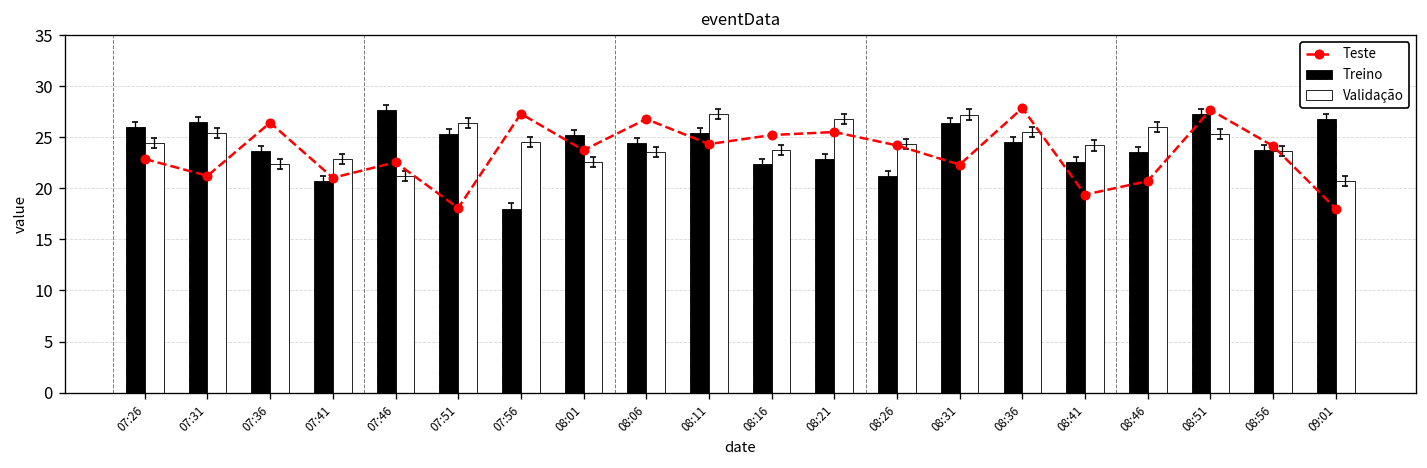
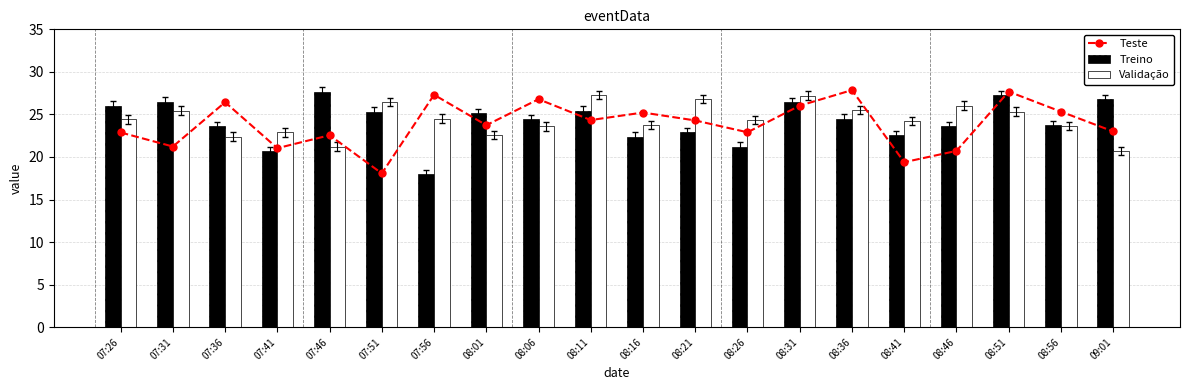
  {
    "Treino": {
      "07:26": 26,
      "07:31": 27,
      "07:36": 24,
      "07:41": 21,
      "07:46": 28,
      "07:51": 25,
      "07:56": 18,
      "08:01": 25,
      "08:06": 24,
      "08:11": 25,
      "08:16": 22,
      "08:21": 23,
      "08:26": 21,
      "08:31": 26,
      "08:36": 25,
      "08:41": 23,
      "08:46": 24,
      "08:51": 27,
      "08:56": 24,
      "09:01": 27
    },
    "Teste": {
      "07:26": 23,
      "07:31": 21,
      "07:36": 26,
      "07:41": 21,
      "07:46": 23,
      "07:51": 18,
      "07:56": 27,
      "08:01": 24,
      "08:06": 27,
      "08:11": 24,
      "08:16": 25,
-     "08:21": 26,
-     "08:26": 24,
-     "08:31": 22,
+     "08:21": 24,
+     "08:26": 23,
+     "08:31": 26,
      "08:36": 28,
      "08:41": 19,
      "08:46": 21,
      "08:51": 28,
-     "08:56": 24,
-     "09:01": 18
+     "08:56": 25,
+     "09:01": 23
    },
    "Validação": {
      "07:26": 24,
      "07:31": 25,
      "07:36": 22,
      "07:41": 23,
      "07:46": 21,
      "07:51": 26,
      "07:56": 25,
      "08:01": 23,
      "08:06": 24,
      "08:11": 27,
      "08:16": 24,
      "08:21": 27,
      "08:26": 24,
      "08:31": 27,
      "08:36": 26,
      "08:41": 24,
      "08:46": 26,
      "08:51": 25,
      "08:56": 24,
      "09:01": 21
    }
  }
